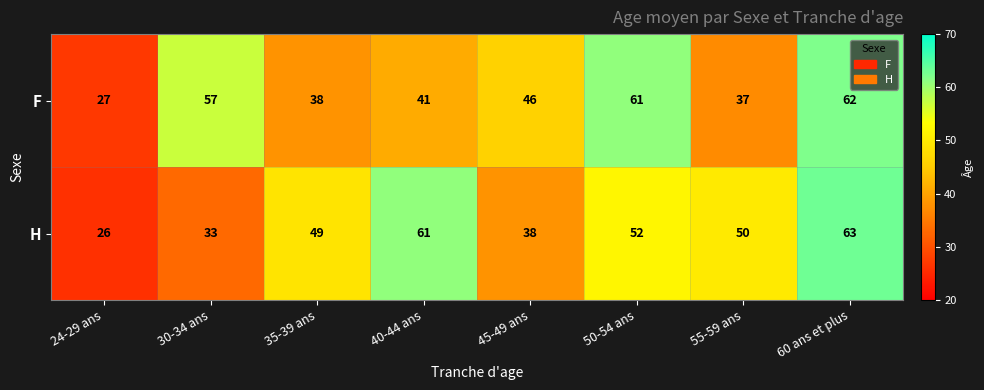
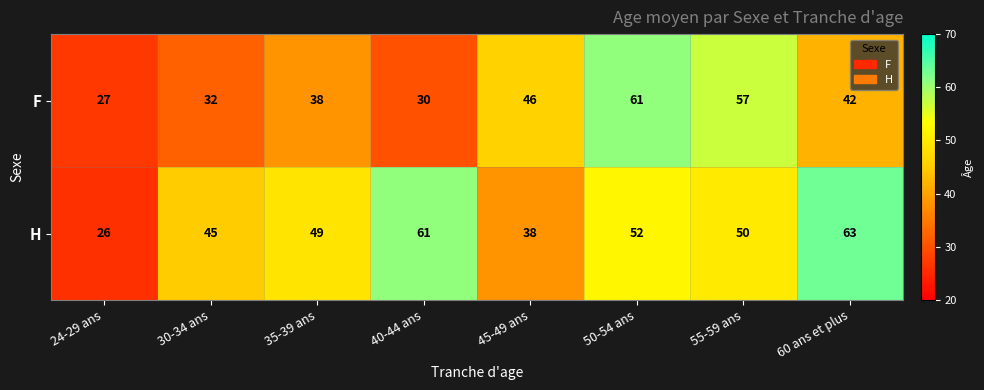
  {
    "F": {
      "24-29 ans": 27,
-     "30-34 ans": 57,
+     "30-34 ans": 32,
      "35-39 ans": 38,
-     "40-44 ans": 41,
+     "40-44 ans": 30,
      "45-49 ans": 46,
      "50-54 ans": 61,
-     "55-59 ans": 37,
-     "60 ans et plus": 62
+     "55-59 ans": 57,
+     "60 ans et plus": 42
    },
    "H": {
      "24-29 ans": 26,
-     "30-34 ans": 33,
+     "30-34 ans": 45,
      "35-39 ans": 49,
      "40-44 ans": 61,
      "45-49 ans": 38,
      "50-54 ans": 52,
      "55-59 ans": 50,
      "60 ans et plus": 63
    }
  }
